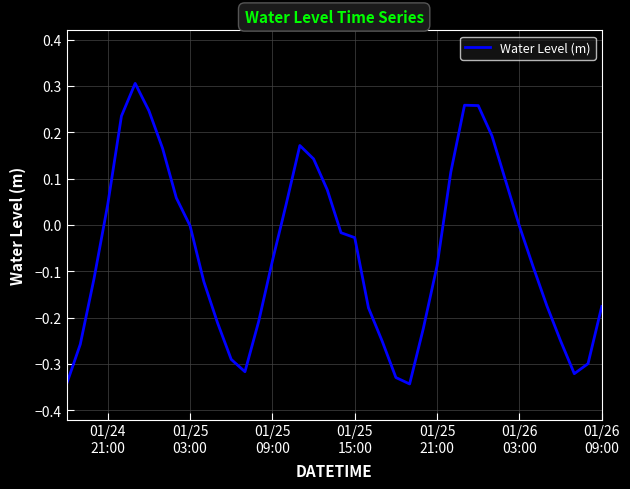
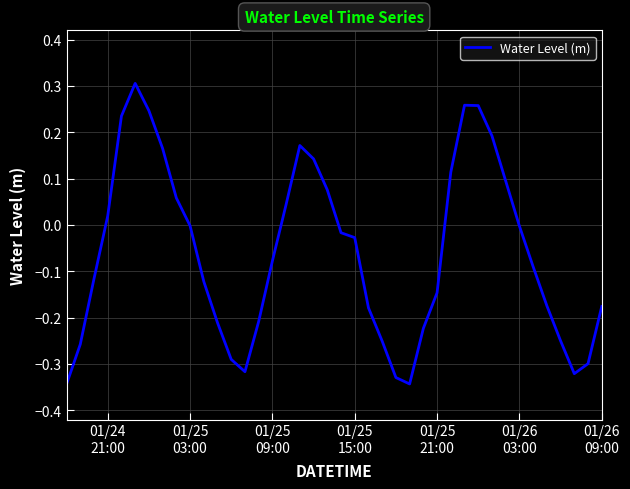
  {
-   "01/24 21:00": 0.04,
+   "01/24 21:00": 0.02,
    "01/25 03:00": 0.00,
    "01/25 09:00": -0.08,
    "01/25 15:00": -0.03,
-   "01/25 21:00": -0.09,
+   "01/25 21:00": -0.15,
    "01/26 03:00": 0.00,
    "01/26 09:00": -0.18
  }
